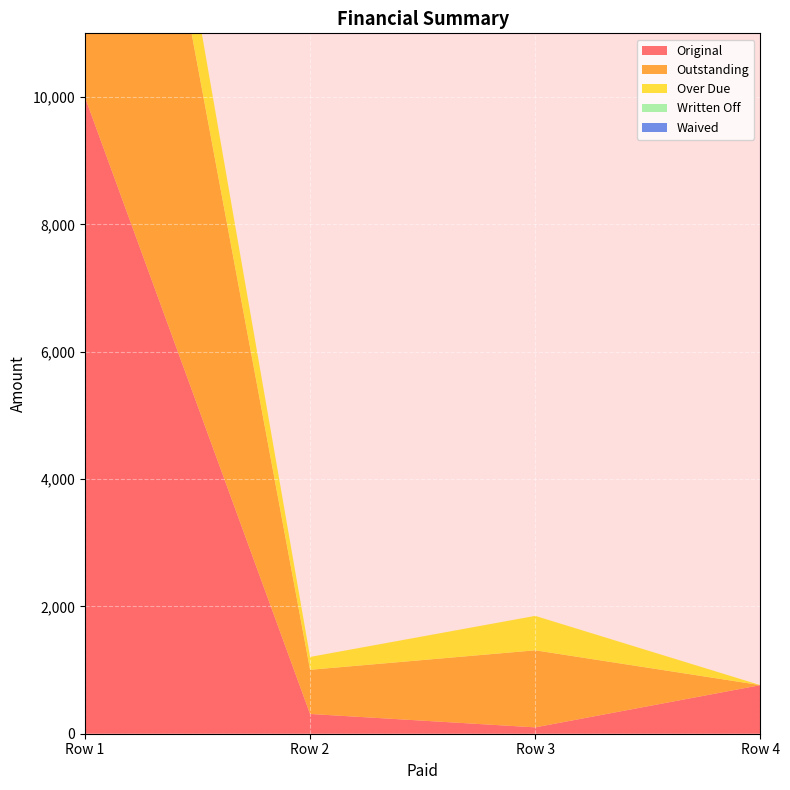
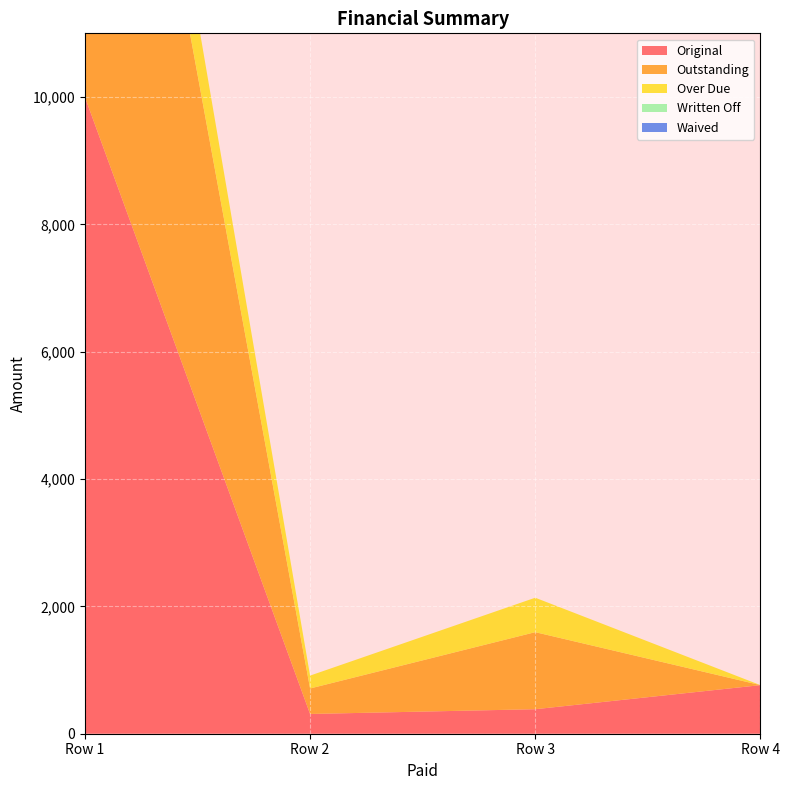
  {
    "Original": {
      "Row 1": "10,000",
      "Row 2": "300",
-     "Row 3": "100"
+     "Row 3": "400"
    },
    "Outstanding": {
-     "Row 2": "700",
+     "Row 2": "400",
      "Row 3": "1,200"
    }
  }
